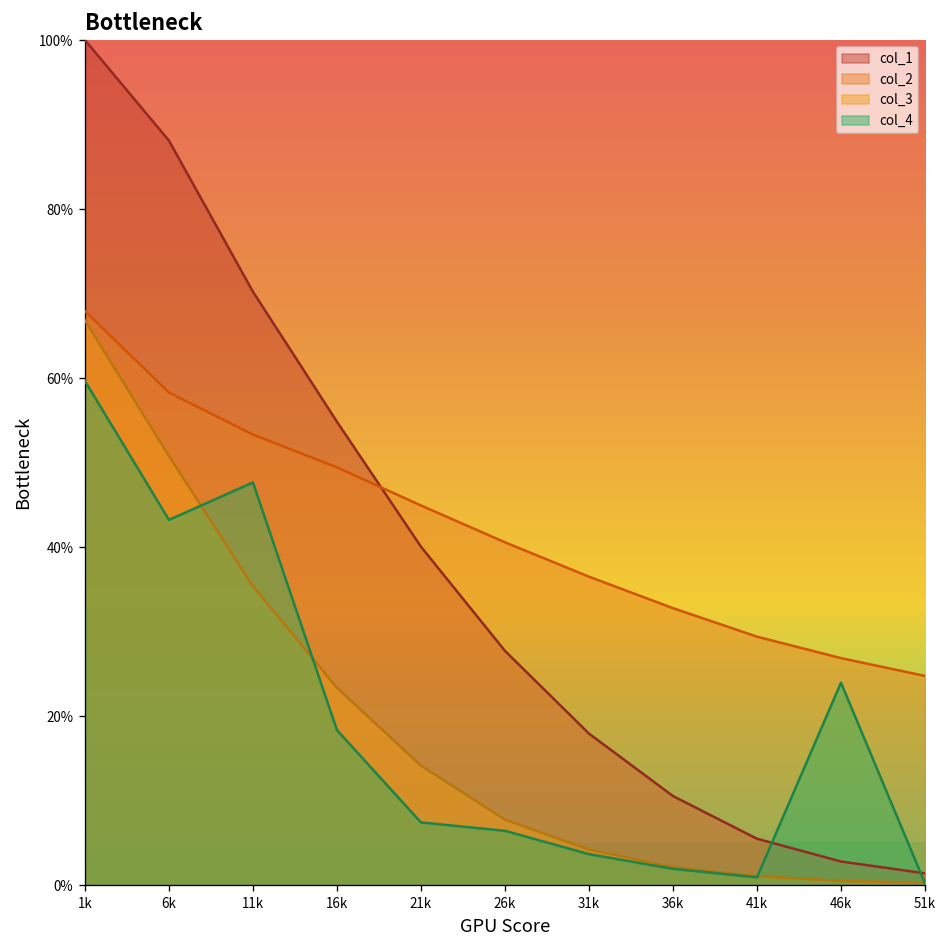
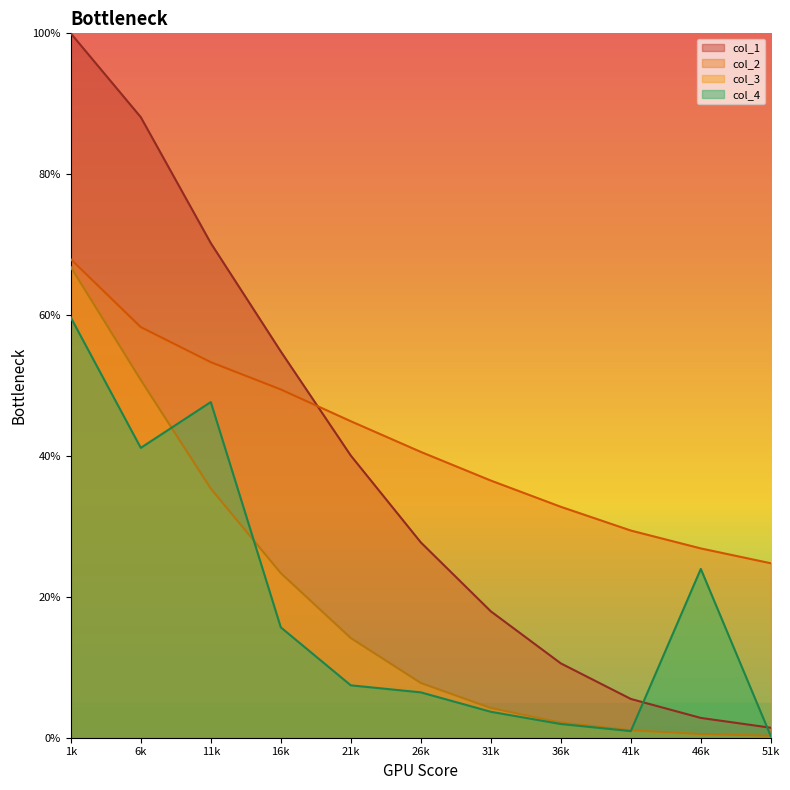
  {
    "col_4": {
      "1k": "60%",
-     "6k": "43%",
+     "6k": "41%",
      "11k": "48%",
-     "16k": "18%",
+     "16k": "16%",
      "21k": "7%",
      "26k": "6%",
      "46k": "24%"
    }
  }
